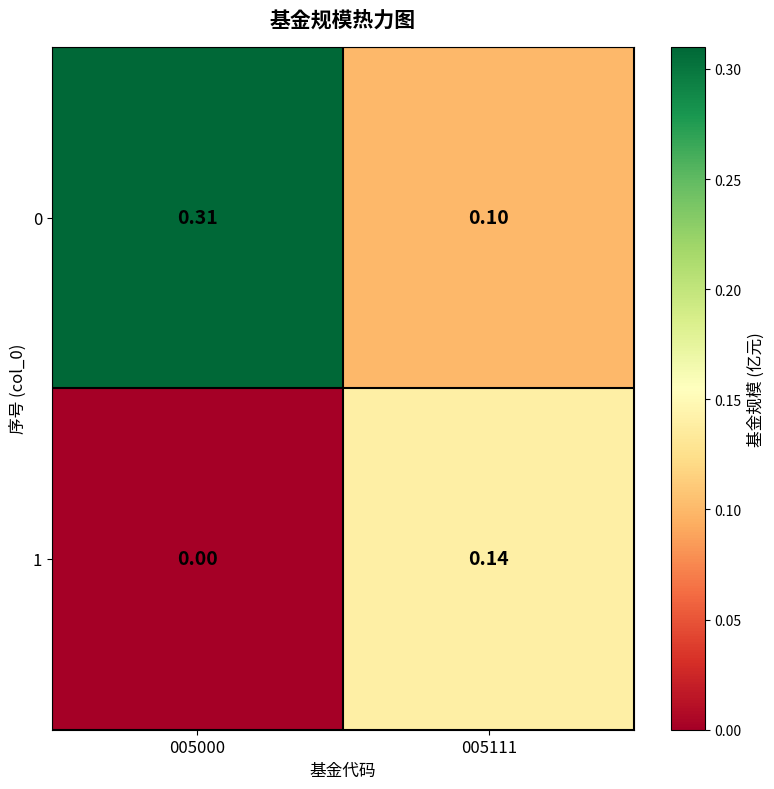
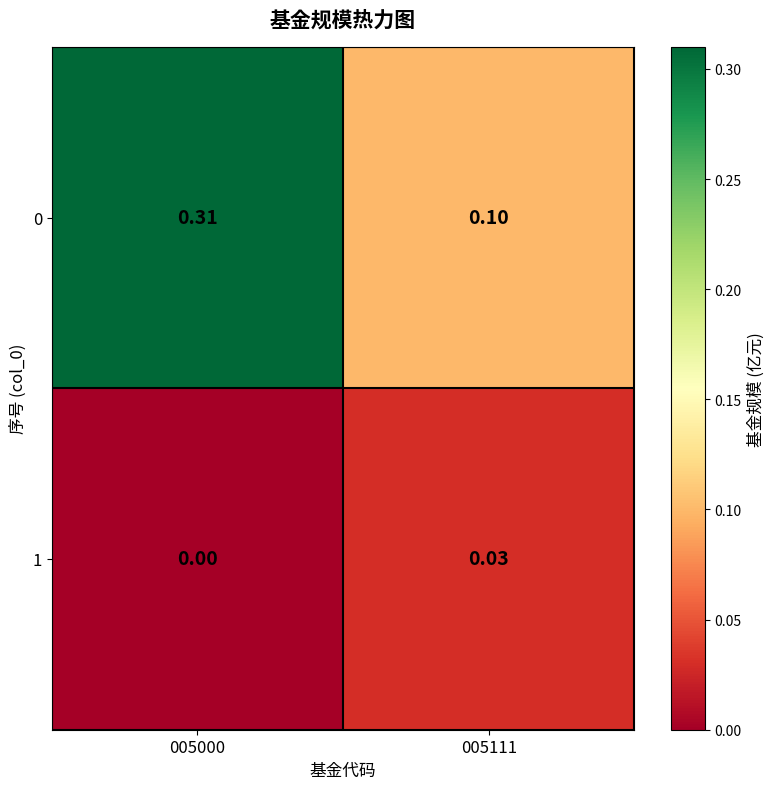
  {
    "0": {
      "005000": 0.31,
      "005111": 0.10
    },
    "1": {
      "005000": 0.00,
-     "005111": 0.14
+     "005111": 0.03
    }
  }
